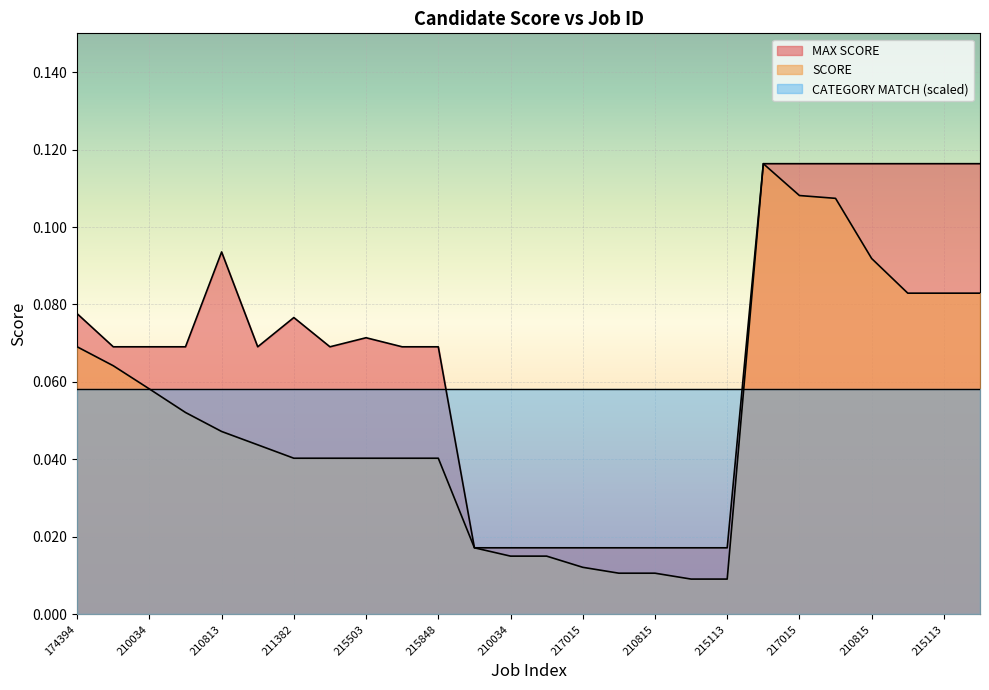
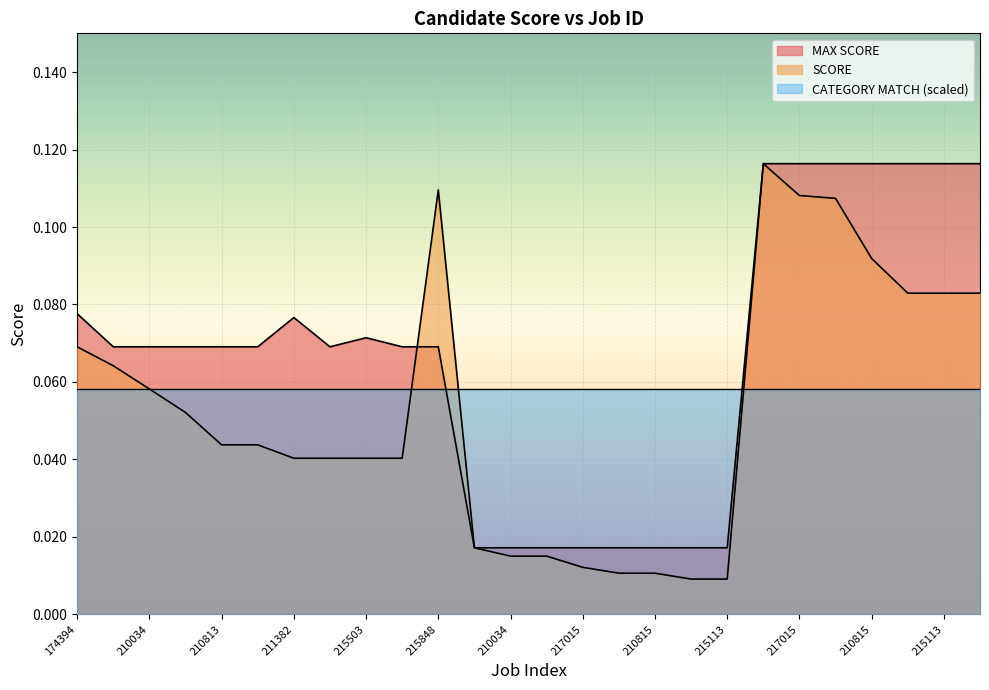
  {
    "MAX SCORE": {
      "174394": 0.078,
-     "210813": 0.094,
+     "210813": 0.069,
      "211382": 0.077,
      "215503": 0.071,
      "215848": 0.069
    },
    "SCORE": {
      "174394": 0.069,
-     "210813": 0.047,
+     "210813": 0.044,
      "211382": 0.040,
      "215503": 0.040,
-     "215848": 0.040
+     "215848": 0.110
    },
    "CATEGORY MATCH (scaled)": {
      "174394": 0.058,
      "210813": 0.058,
      "211382": 0.058,
      "215503": 0.058,
      "215848": 0.058
    }
  }
